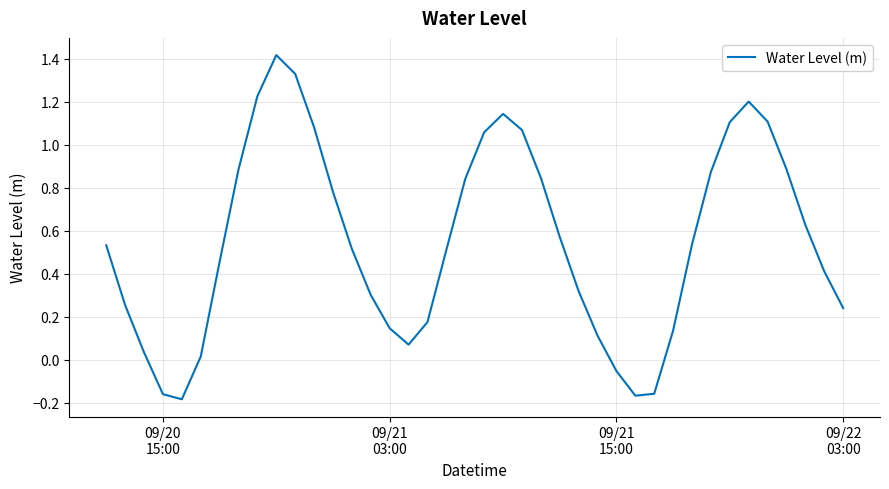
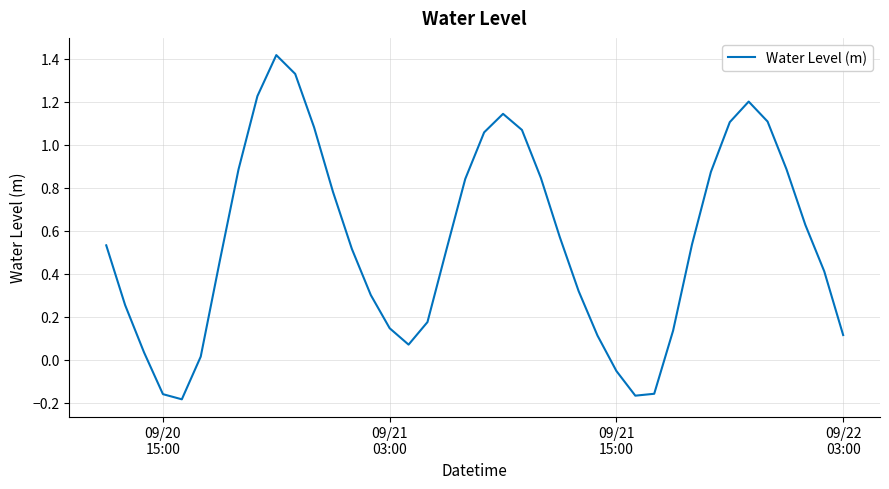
  {
    "09/20 15:00": -0.16,
    "09/21 03:00": 0.15,
    "09/21 15:00": -0.05,
-   "09/22 03:00": 0.24
+   "09/22 03:00": 0.12
  }
